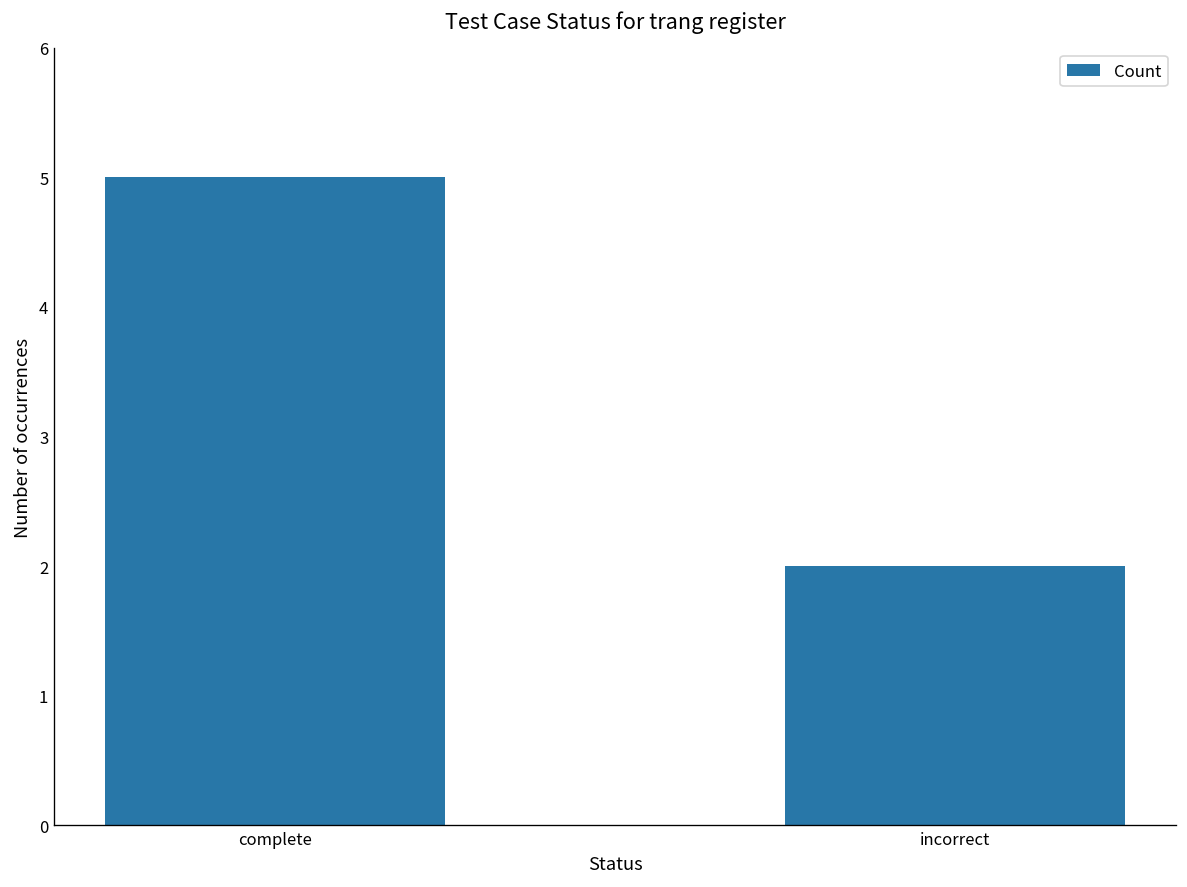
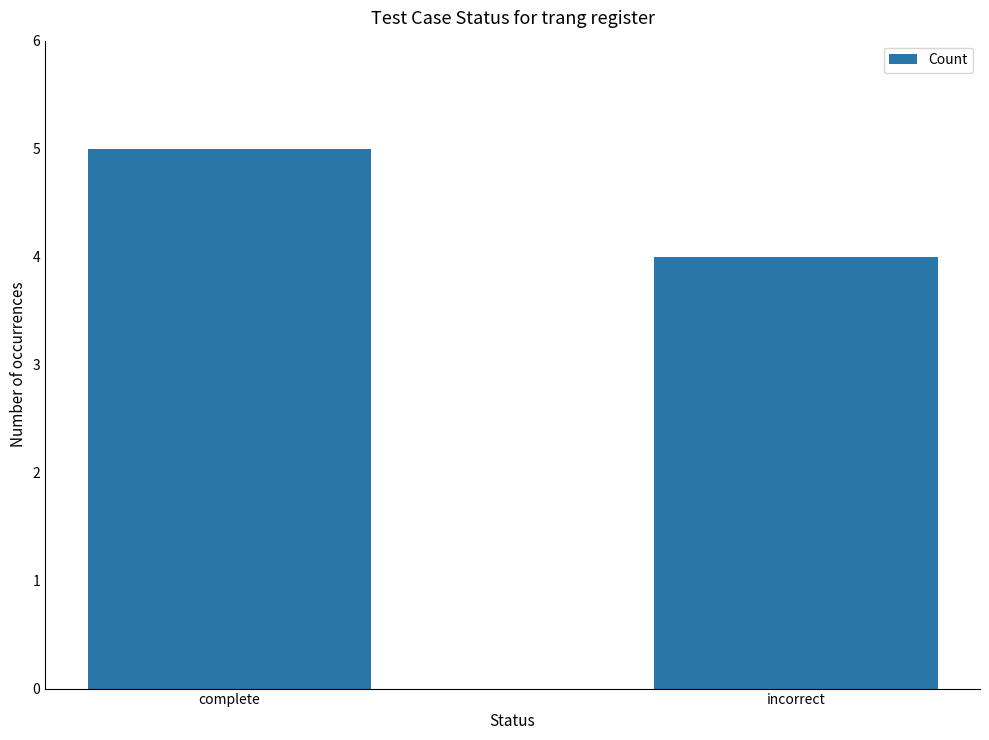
  {
    "complete": 5,
-   "incorrect": 2
+   "incorrect": 4
  }
